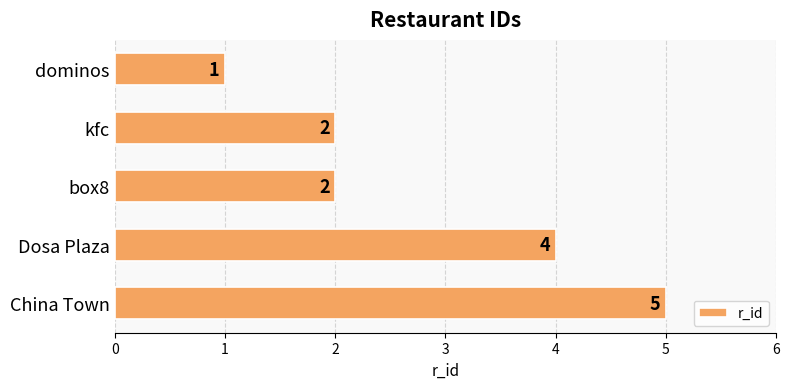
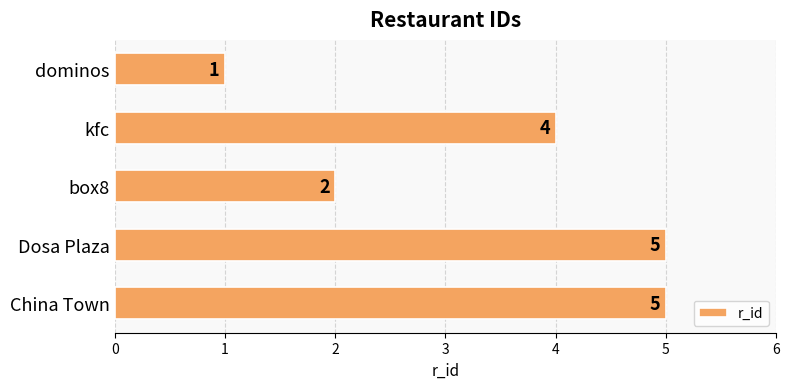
  {
    "dominos": 1,
-   "kfc": 2,
+   "kfc": 4,
    "box8": 2,
-   "Dosa Plaza": 4,
+   "Dosa Plaza": 5,
    "China Town": 5
  }
